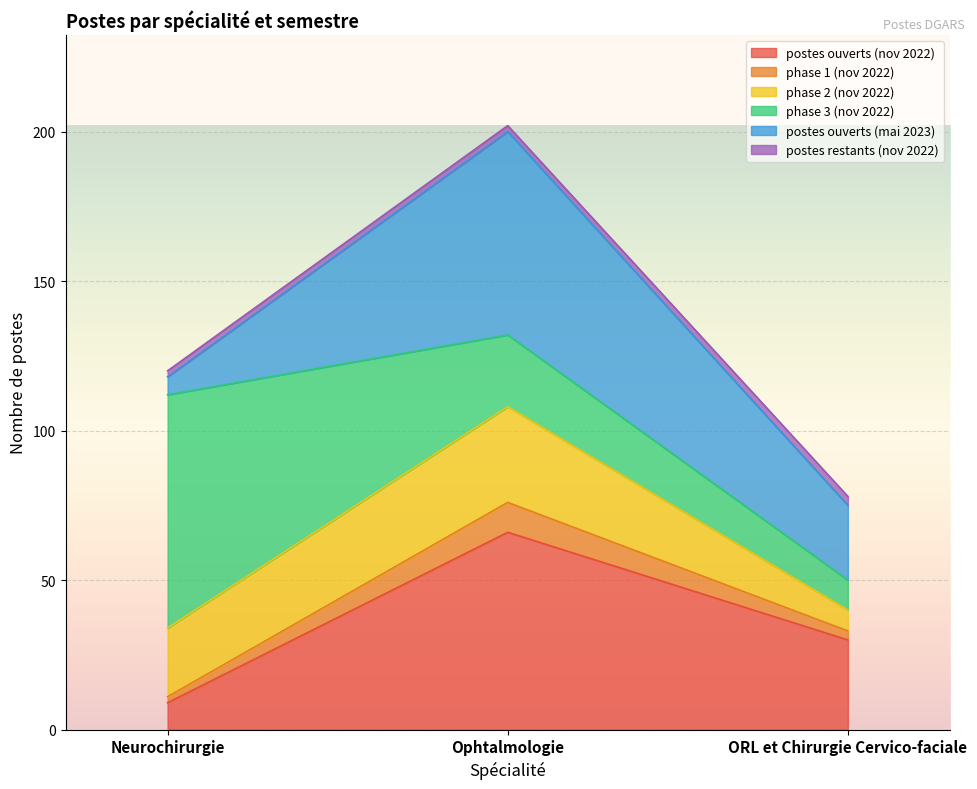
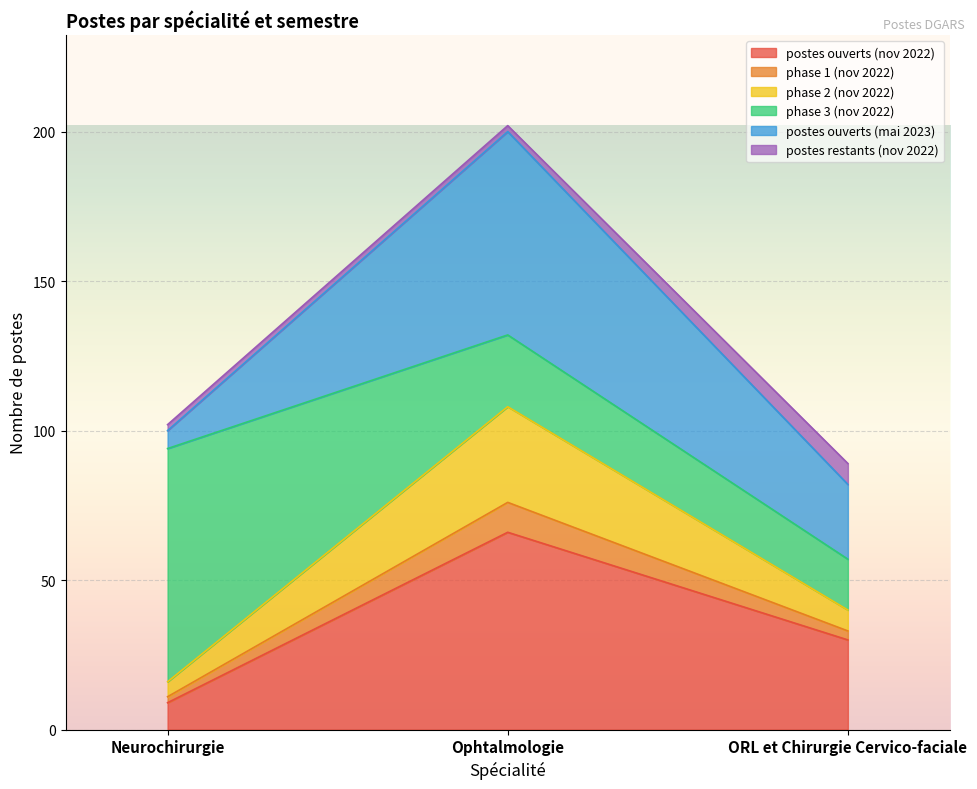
  {
    "phase 2 (nov 2022)": {
-     "Neurochirurgie": 23,
+     "Neurochirurgie": 5,
      "Ophtalmologie": 32,
      "ORL et Chirurgie Cervico-faciale": 7
    },
    "phase 3 (nov 2022)": {
      "Neurochirurgie": 78,
      "Ophtalmologie": 24,
-     "ORL et Chirurgie Cervico-faciale": 10
+     "ORL et Chirurgie Cervico-faciale": 17
    },
    "postes ouverts (mai 2023)": {
      "Neurochirurgie": 6,
      "Ophtalmologie": 68,
      "ORL et Chirurgie Cervico-faciale": 25
    },
    "postes restants (nov 2022)": {
      "Neurochirurgie": 2,
      "Ophtalmologie": 2,
-     "ORL et Chirurgie Cervico-faciale": 3
+     "ORL et Chirurgie Cervico-faciale": 7
    }
  }
